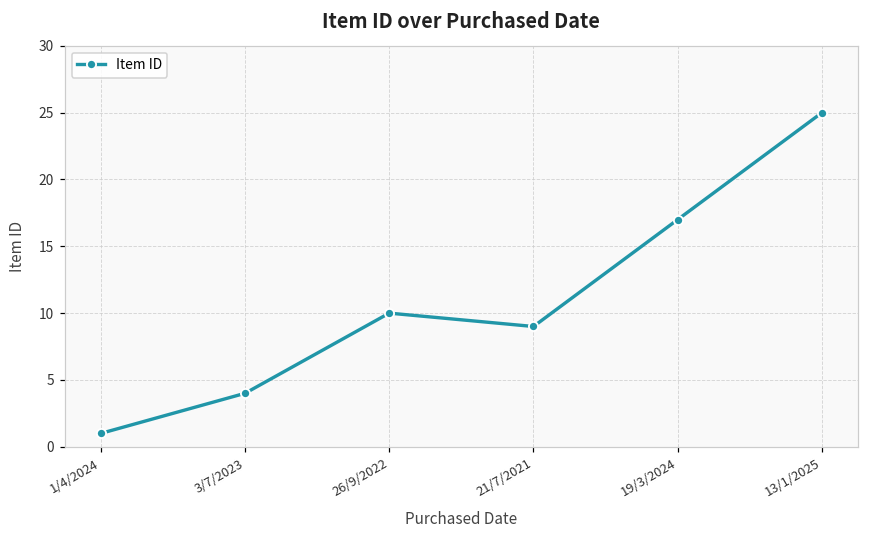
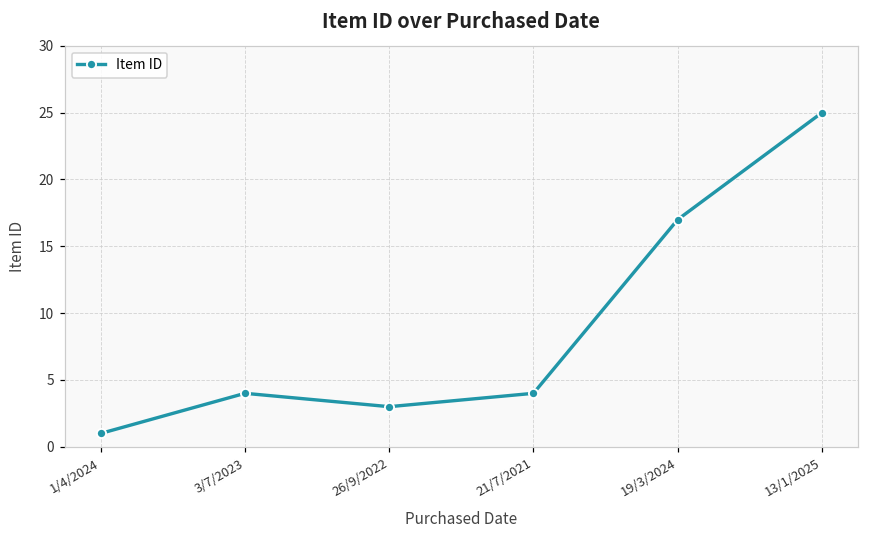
  {
    "1/4/2024": 1,
    "3/7/2023": 4,
-   "26/9/2022": 10,
-   "21/7/2021": 9,
+   "26/9/2022": 3,
+   "21/7/2021": 4,
    "19/3/2024": 17,
    "13/1/2025": 25
  }
